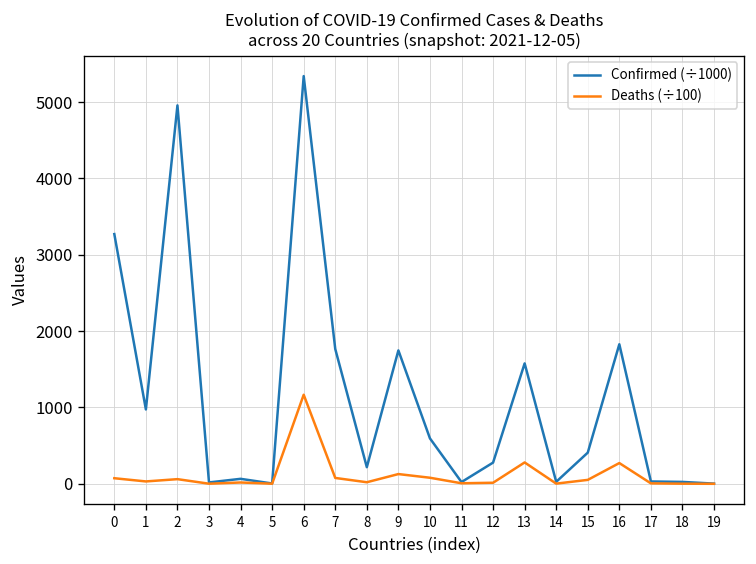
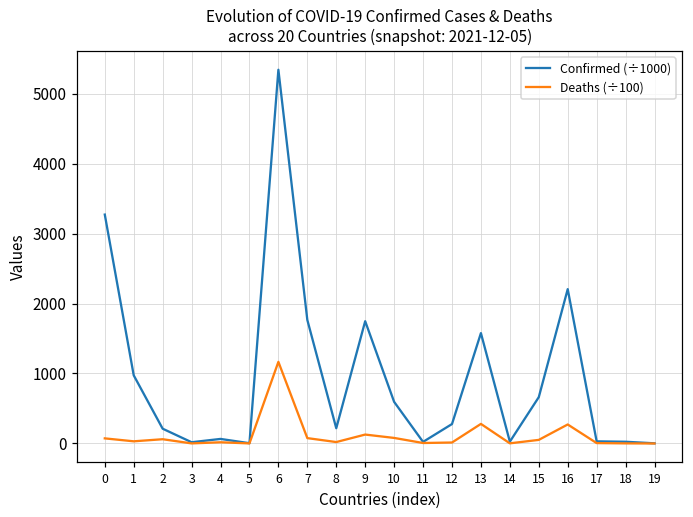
  {
    "Confirmed (÷1000)": {
      "0": 3300,
      "1": 1000,
-     "2": 5000,
+     "2": 200,
      "4": 100,
      "6": 5300,
      "7": 1800,
      "8": 200,
      "9": 1700,
      "10": 600,
      "12": 300,
      "13": 1600,
-     "15": 400,
-     "16": 1800
+     "15": 700,
+     "16": 2200
    },
    "Deaths (÷100)": {
      "0": 100,
      "1": 0,
      "2": 100,
      "4": 0,
      "6": 1200,
      "7": 100,
      "8": 0,
      "9": 100,
      "10": 100,
      "12": 0,
      "13": 300,
      "15": 100,
      "16": 300
    }
  }
